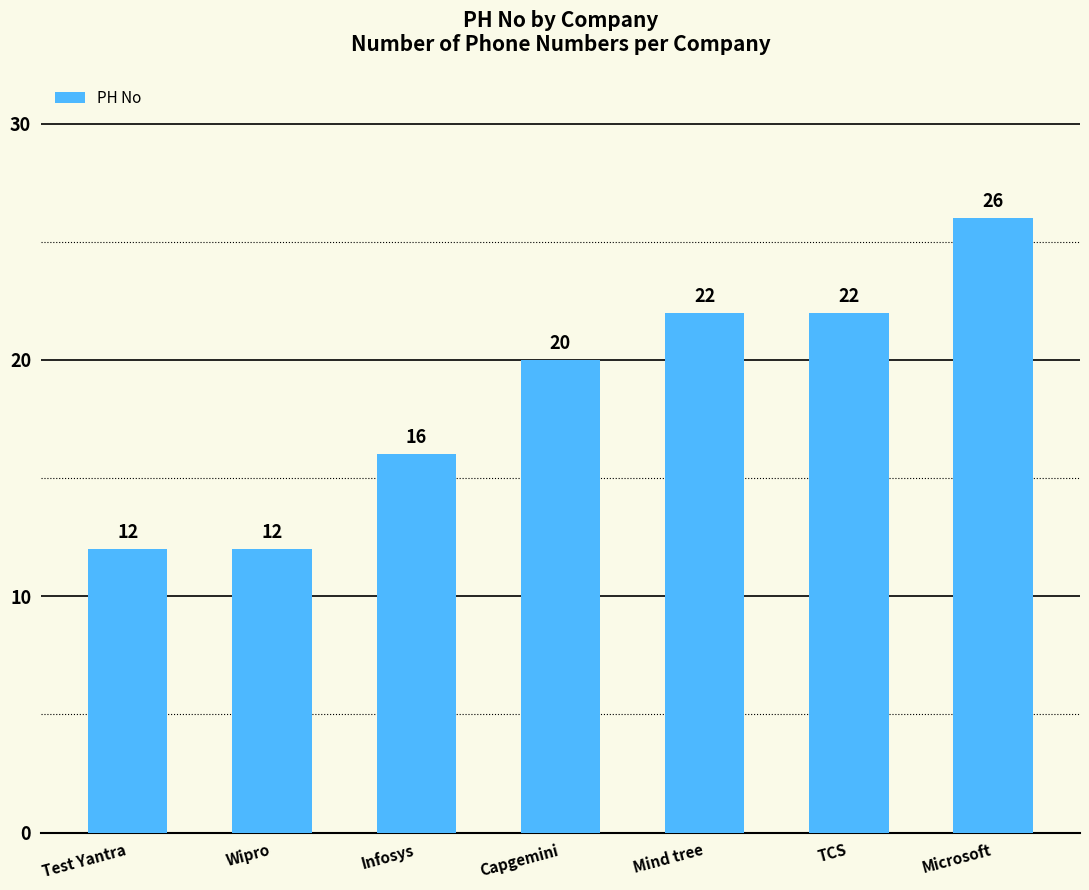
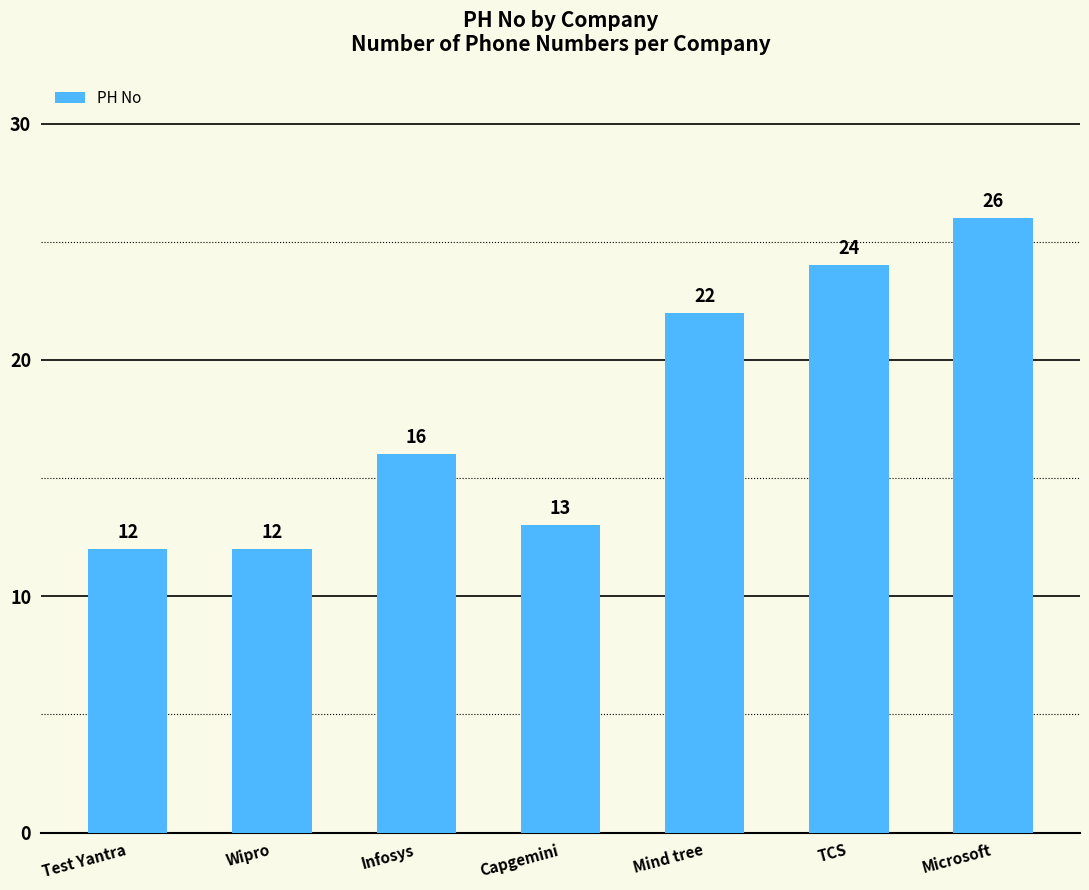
  {
    "Test Yantra": 12,
    "Wipro": 12,
    "Infosys": 16,
-   "Capgemini": 20,
+   "Capgemini": 13,
    "Mind tree": 22,
-   "TCS": 22,
+   "TCS": 24,
    "Microsoft": 26
  }
